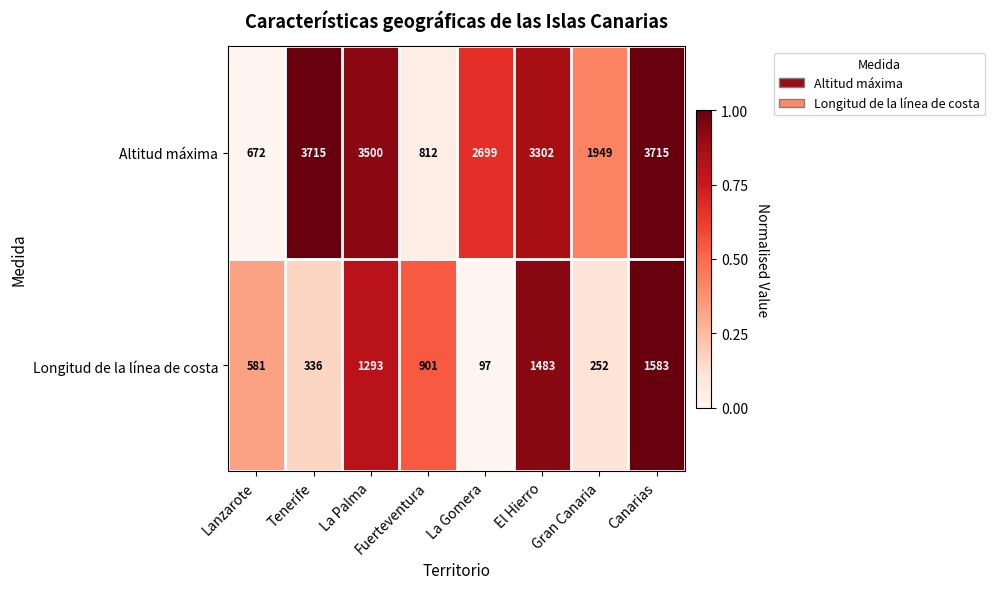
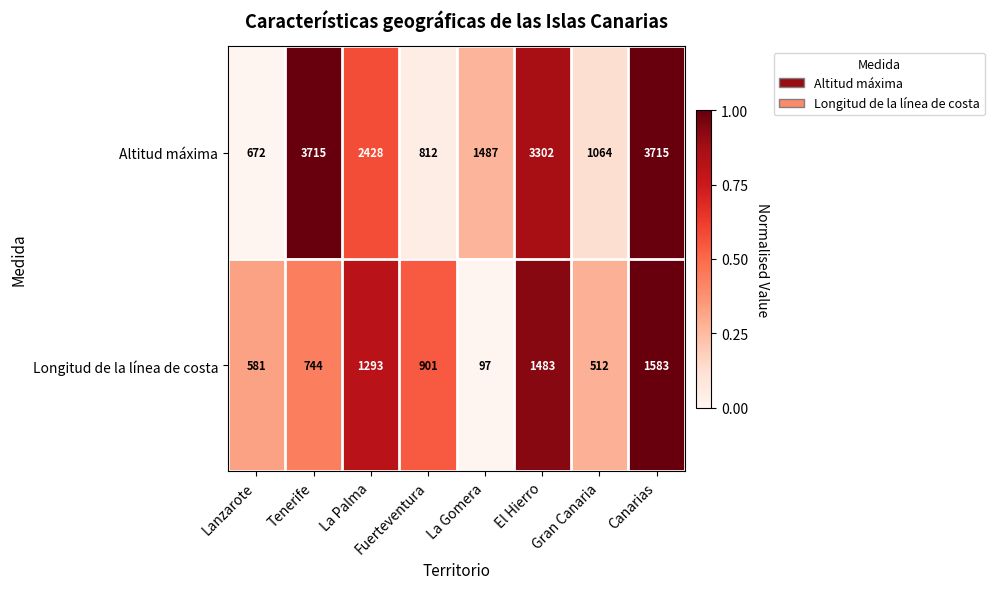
  {
    "Altitud máxima": {
      "Lanzarote": 672,
      "Tenerife": 3715,
-     "La Palma": 3500,
+     "La Palma": 2428,
      "Fuerteventura": 812,
-     "La Gomera": 2699,
+     "La Gomera": 1487,
      "El Hierro": 3302,
-     "Gran Canaria": 1949,
+     "Gran Canaria": 1064,
      "Canarias": 3715
    },
    "Longitud de la línea de costa": {
      "Lanzarote": 581,
-     "Tenerife": 336,
+     "Tenerife": 744,
      "La Palma": 1293,
      "Fuerteventura": 901,
      "La Gomera": 97,
      "El Hierro": 1483,
-     "Gran Canaria": 252,
+     "Gran Canaria": 512,
      "Canarias": 1583
    }
  }
